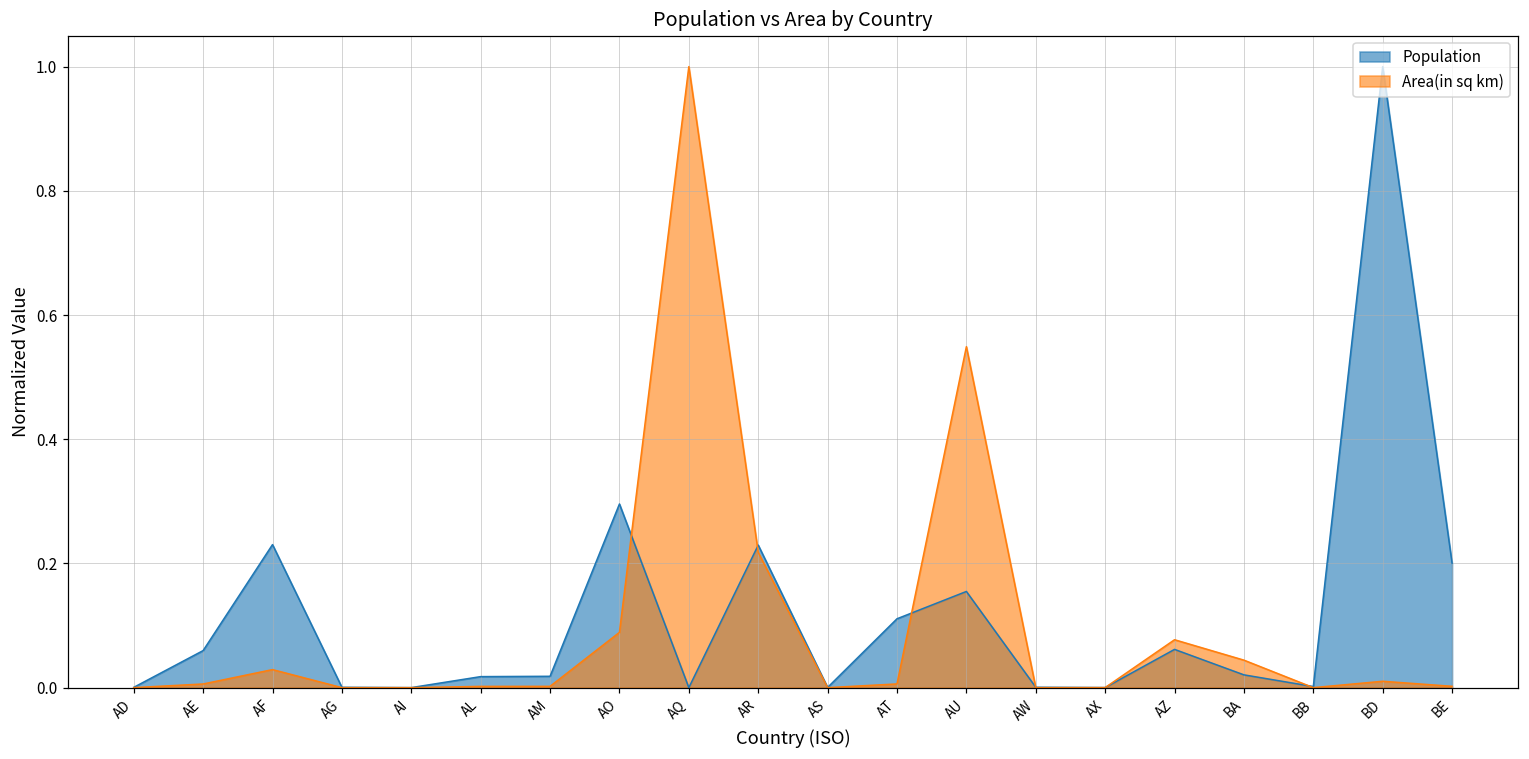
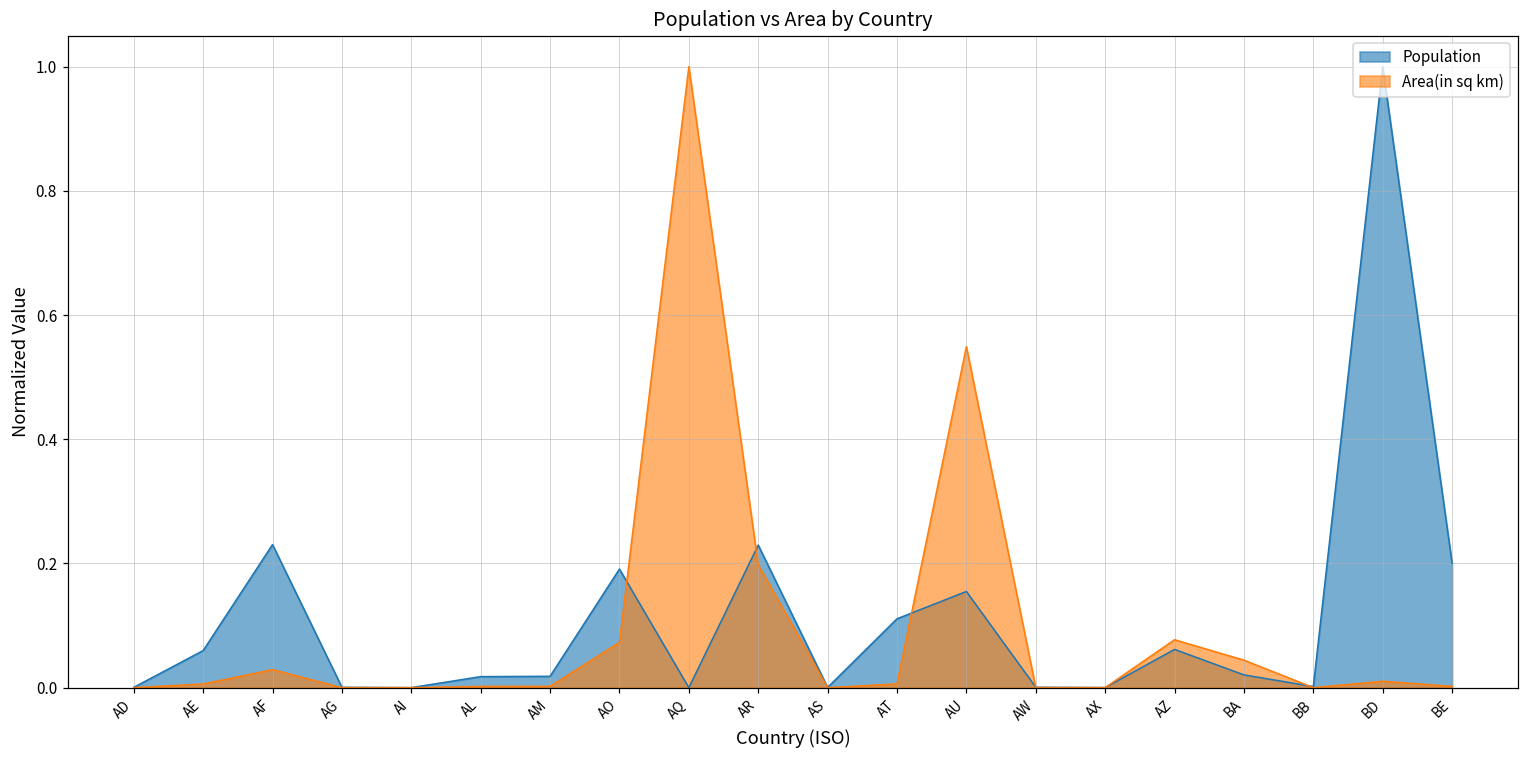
  {
    "Population": {
      "AE": 0.06,
      "AF": 0.23,
      "AL": 0.02,
      "AM": 0.02,
-     "AO": 0.30,
+     "AO": 0.19,
      "AQ": 0.00,
      "AR": 0.23,
      "AT": 0.11,
      "AU": 0.15,
      "AZ": 0.06,
      "BA": 0.02,
      "BE": 0.20
    },
    "Area(in sq km)": {
      "AE": 0.01,
      "AF": 0.03,
      "AL": 0.00,
      "AM": 0.00,
-     "AO": 0.09,
+     "AO": 0.07,
      "AQ": 1.00,
-     "AR": 0.22,
+     "AR": 0.20,
      "AT": 0.01,
      "AU": 0.55,
      "AZ": 0.08,
      "BA": 0.04,
      "BD": 0.01,
      "BE": 0.00
    }
  }
